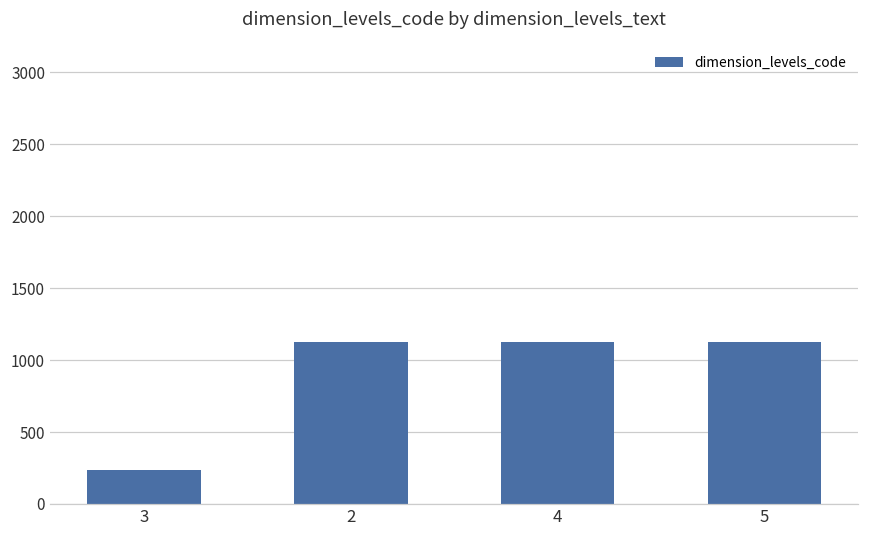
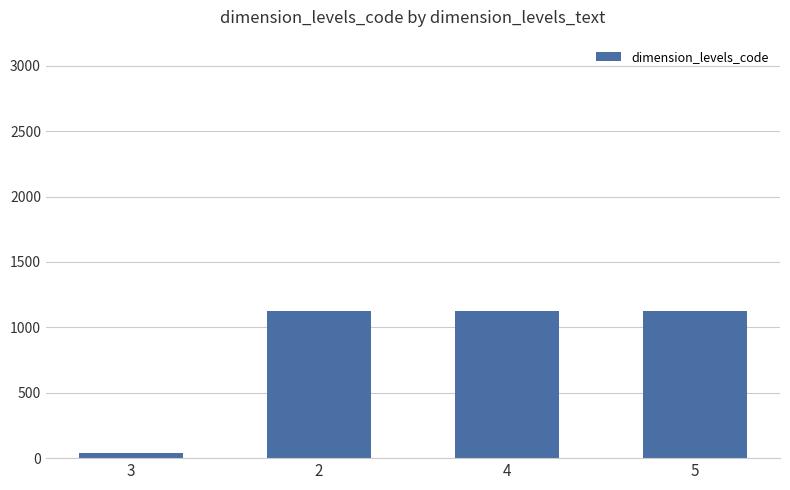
  {
-   "3": 230,
+   "3": 40,
    "2": 1120,
    "4": 1120,
    "5": 1120
  }
